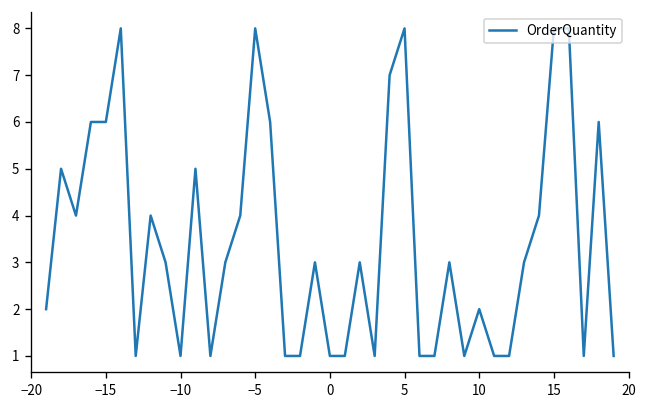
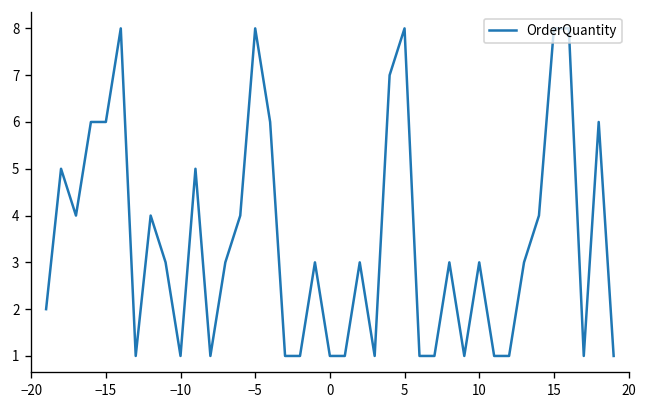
  {
    "−15": 6,
    "−10": 1,
    "−5": 8,
    "0": 1,
    "5": 8,
-   "10": 2
+   "10": 3
  }
